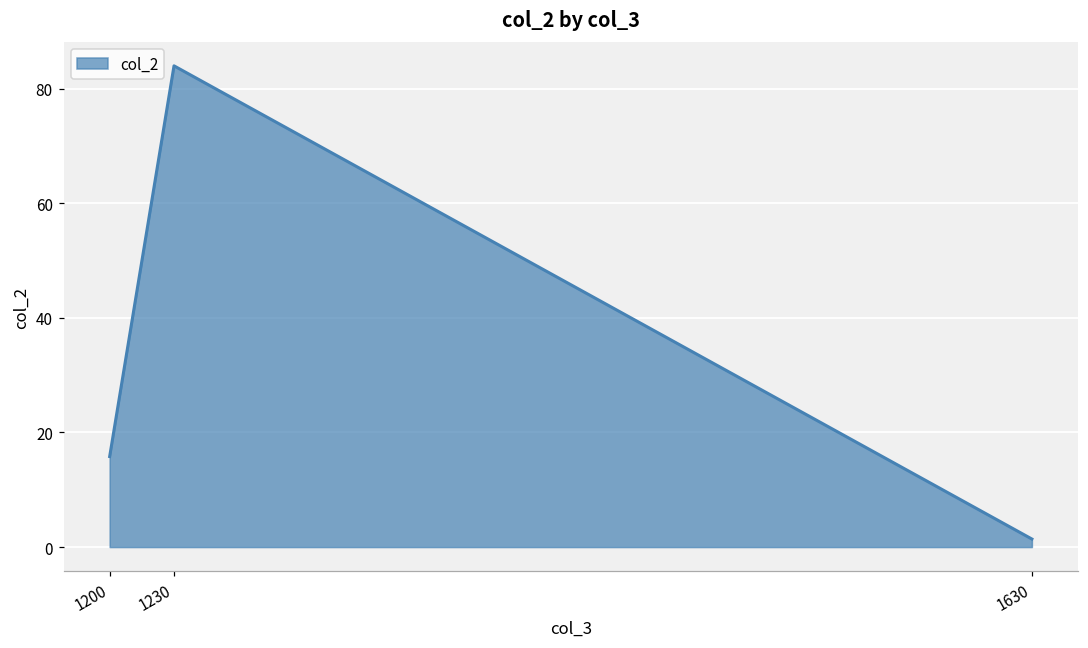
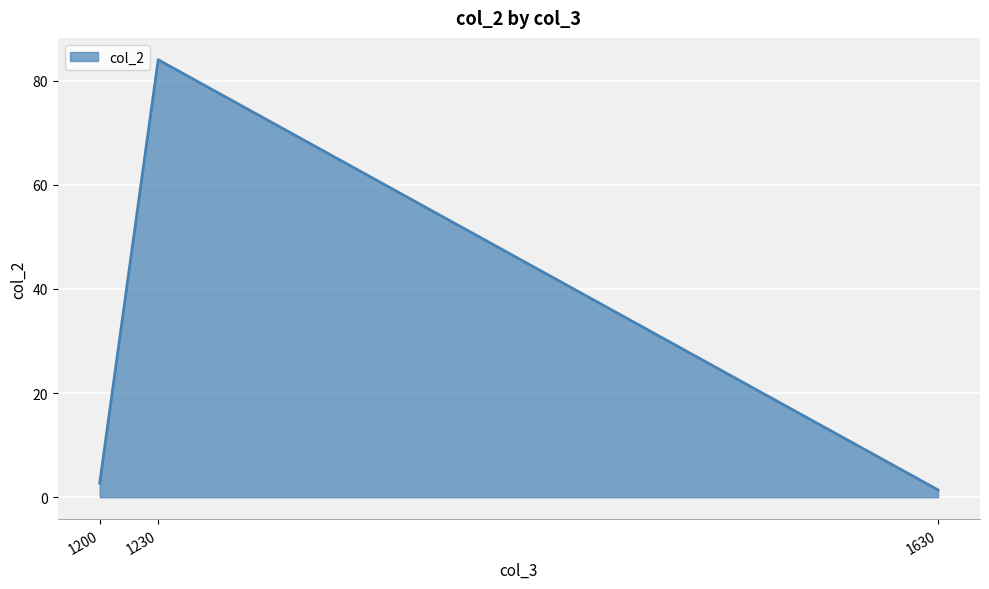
  {
-   "1200": 16,
+   "1200": 3,
    "1230": 84,
    "1630": 1
  }
